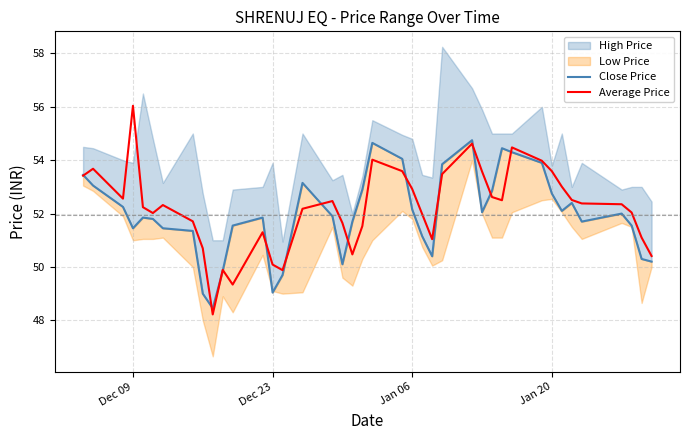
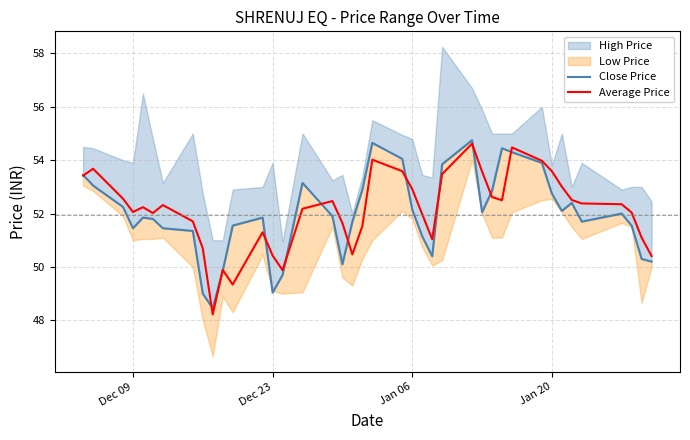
  {
    "Average Price": {
-     "Dec 09": 56.0,
-     "Dec 23": 50.1,
+     "Dec 09": 52.1,
+     "Dec 23": 50.4,
      "Jan 06": 52.9,
      "Jan 20": 53.6
    }
  }
